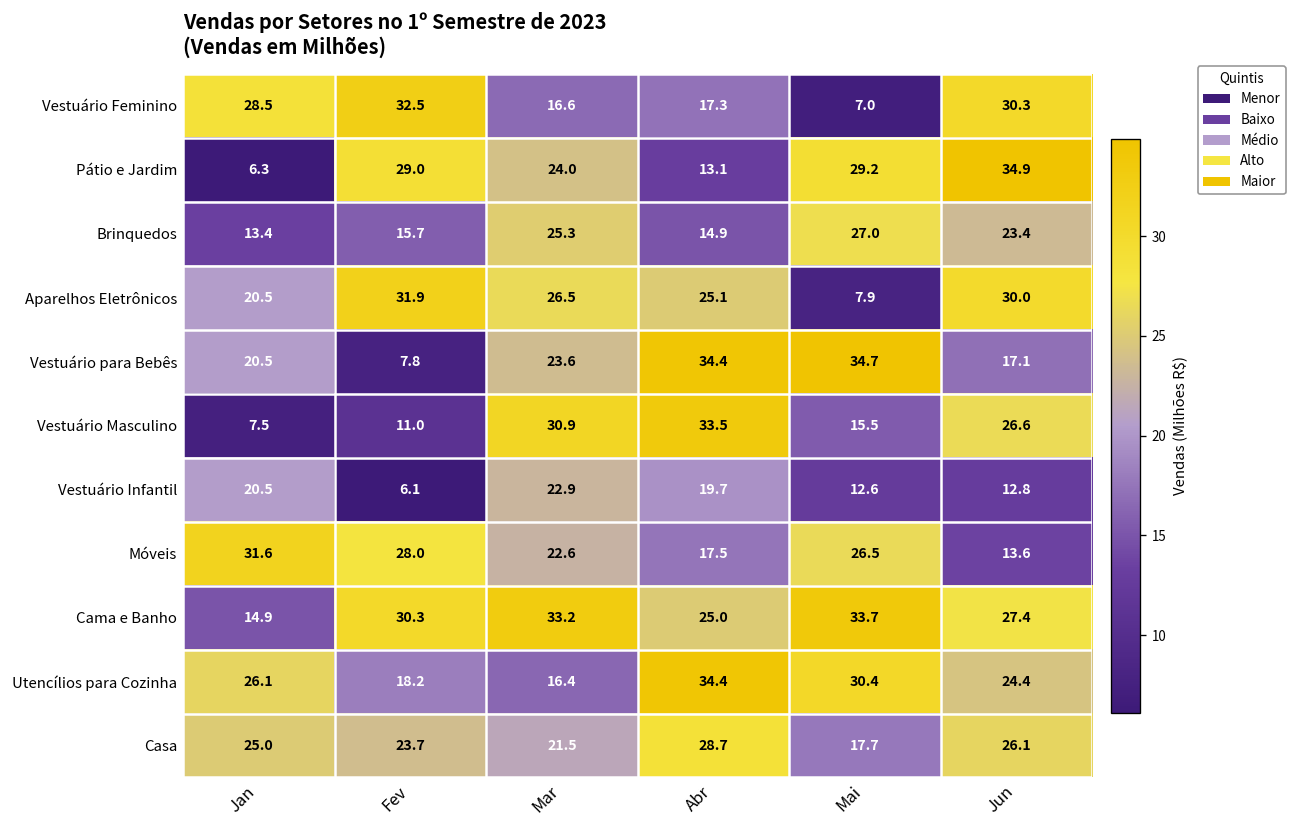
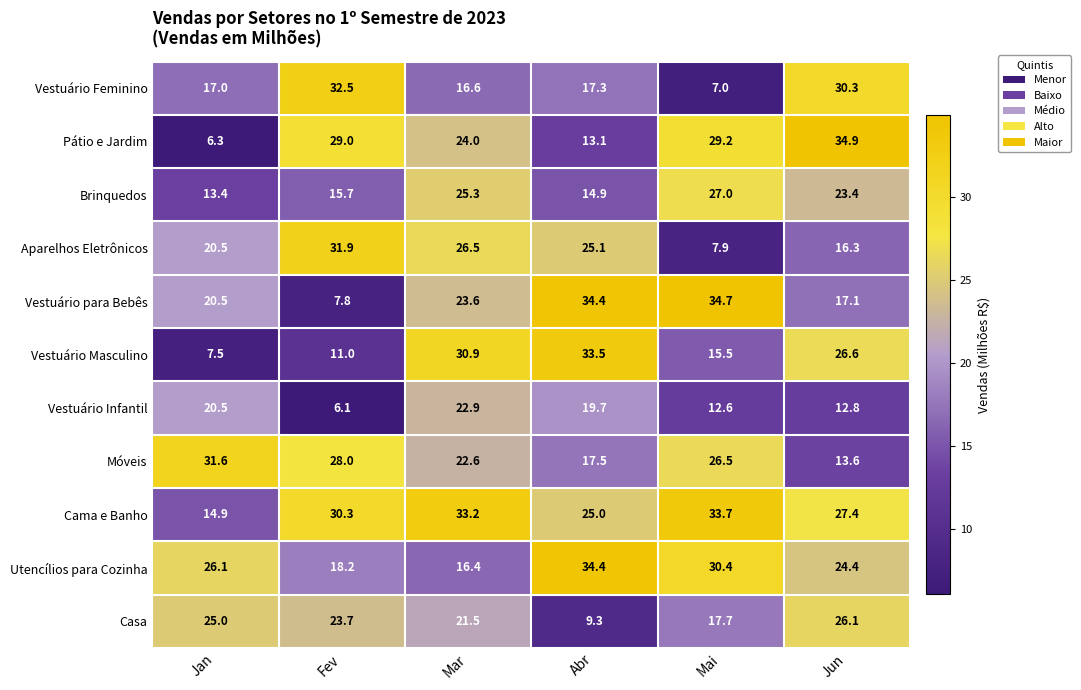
  {
    "Vestuário Feminino": {
-     "Jan": 28.5,
+     "Jan": 17.0,
      "Fev": 32.5,
      "Mar": 16.6,
      "Abr": 17.3,
      "Mai": 7.0,
      "Jun": 30.3
    },
    "Pátio e Jardim": {
      "Jan": 6.3,
      "Fev": 29.0,
      "Mar": 24.0,
      "Abr": 13.1,
      "Mai": 29.2,
      "Jun": 34.9
    },
    "Brinquedos": {
      "Jan": 13.4,
      "Fev": 15.7,
      "Mar": 25.3,
      "Abr": 14.9,
      "Mai": 27.0,
      "Jun": 23.4
    },
    "Aparelhos Eletrônicos": {
      "Jan": 20.5,
      "Fev": 31.9,
      "Mar": 26.5,
      "Abr": 25.1,
      "Mai": 7.9,
-     "Jun": 30.0
+     "Jun": 16.3
    },
    "Vestuário para Bebês": {
      "Jan": 20.5,
      "Fev": 7.8,
      "Mar": 23.6,
      "Abr": 34.4,
      "Mai": 34.7,
      "Jun": 17.1
    },
    "Vestuário Masculino": {
      "Jan": 7.5,
      "Fev": 11.0,
      "Mar": 30.9,
      "Abr": 33.5,
      "Mai": 15.5,
      "Jun": 26.6
    },
    "Vestuário Infantil": {
      "Jan": 20.5,
      "Fev": 6.1,
      "Mar": 22.9,
      "Abr": 19.7,
      "Mai": 12.6,
      "Jun": 12.8
    },
    "Móveis": {
      "Jan": 31.6,
      "Fev": 28.0,
      "Mar": 22.6,
      "Abr": 17.5,
      "Mai": 26.5,
      "Jun": 13.6
    },
    "Cama e Banho": {
      "Jan": 14.9,
      "Fev": 30.3,
      "Mar": 33.2,
      "Abr": 25.0,
      "Mai": 33.7,
      "Jun": 27.4
    },
    "Utencílios para Cozinha": {
      "Jan": 26.1,
      "Fev": 18.2,
      "Mar": 16.4,
      "Abr": 34.4,
      "Mai": 30.4,
      "Jun": 24.4
    },
    "Casa": {
      "Jan": 25.0,
      "Fev": 23.7,
      "Mar": 21.5,
-     "Abr": 28.7,
+     "Abr": 9.3,
      "Mai": 17.7,
      "Jun": 26.1
    }
  }
